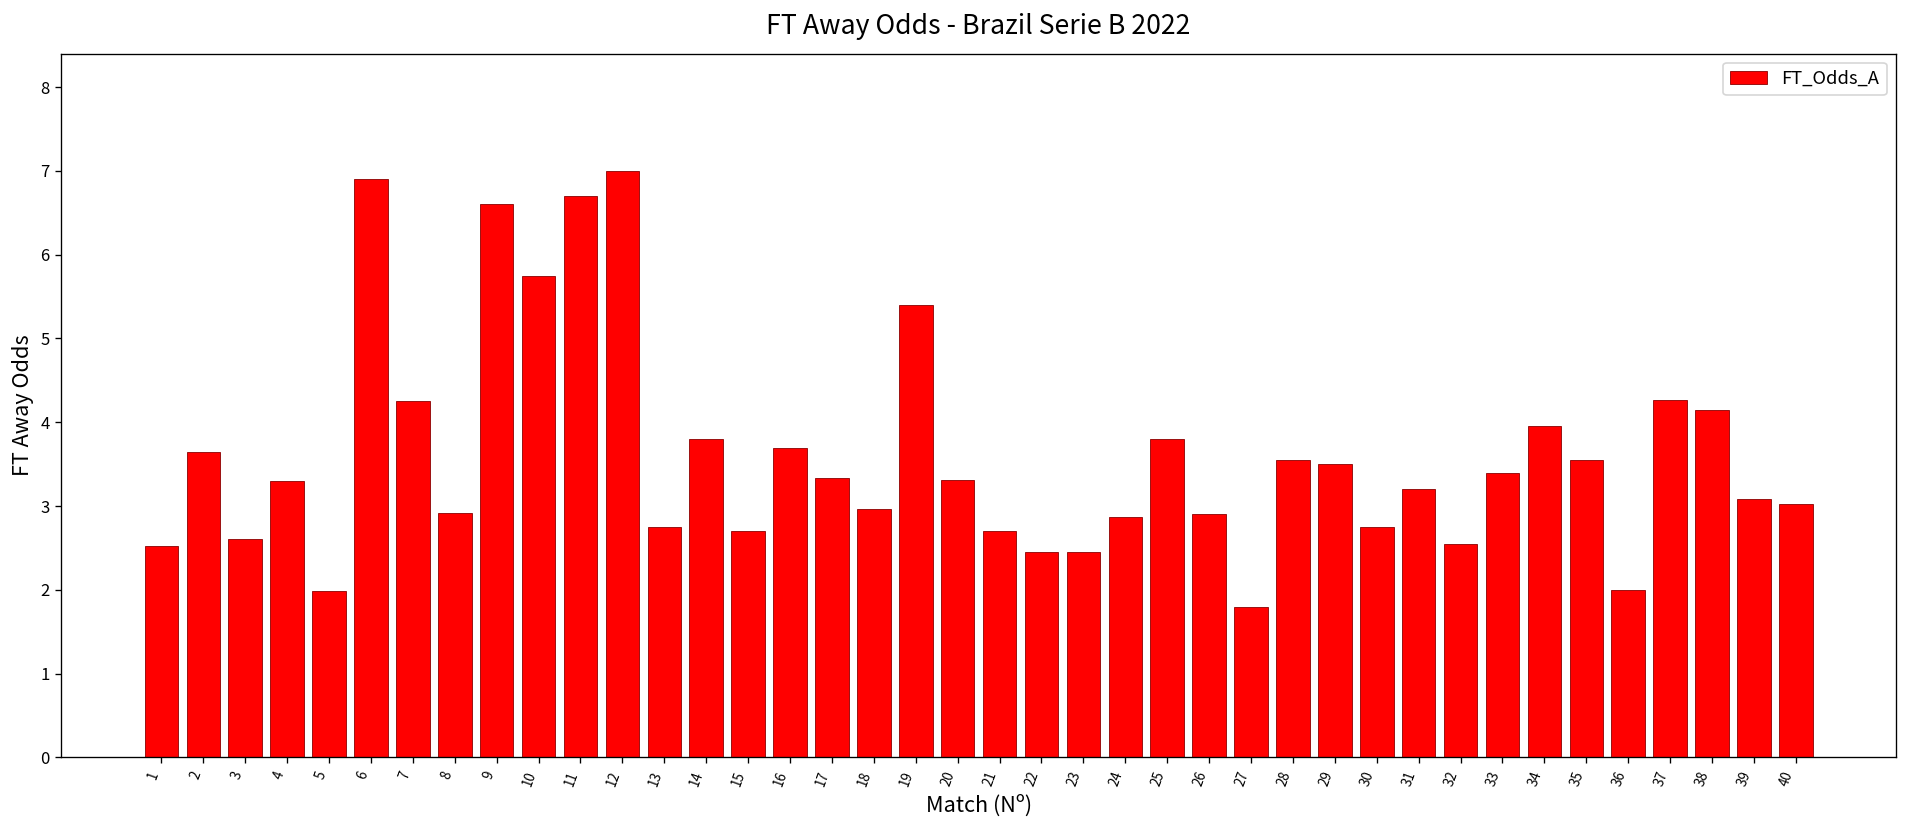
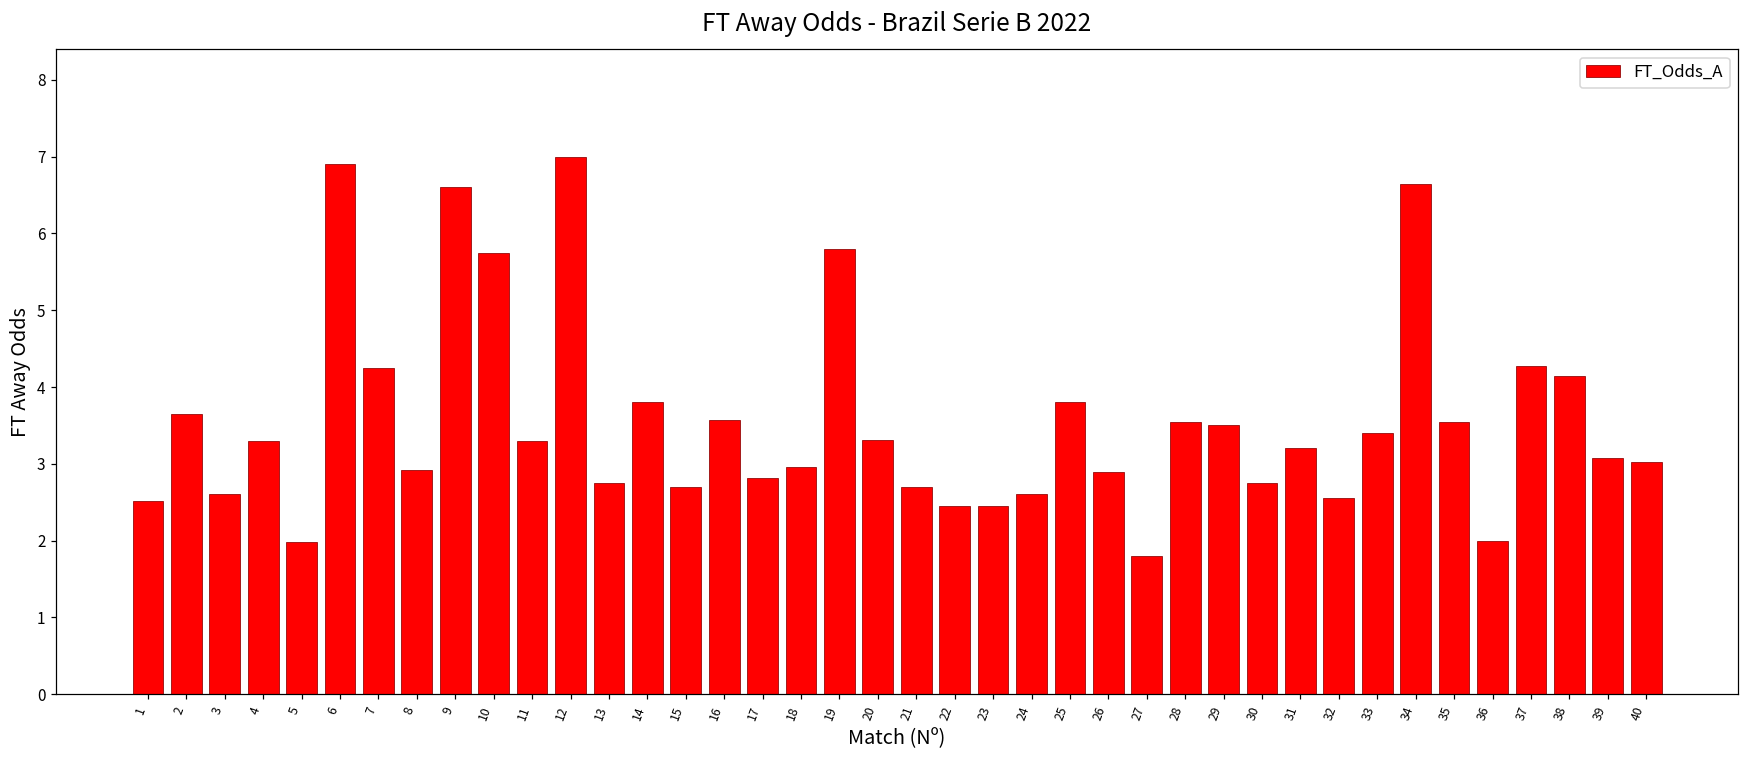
  {
    "1": 2.5,
    "2": 3.7,
    "3": 2.6,
    "4": 3.3,
    "5": 2.0,
    "6": 6.9,
    "7": 4.3,
    "8": 2.9,
    "9": 6.6,
    "10": 5.8,
-   "11": 6.7,
+   "11": 3.3,
    "12": 7.0,
    "13": 2.8,
    "14": 3.8,
    "15": 2.7,
-   "16": 3.7,
-   "17": 3.3,
+   "16": 3.6,
+   "17": 2.8,
    "18": 3.0,
-   "19": 5.4,
+   "19": 5.8,
    "20": 3.3,
    "21": 2.7,
    "22": 2.5,
    "23": 2.5,
-   "24": 2.9,
+   "24": 2.6,
    "25": 3.8,
    "26": 2.9,
    "27": 1.8,
    "28": 3.6,
    "29": 3.5,
    "30": 2.8,
    "31": 3.2,
    "32": 2.6,
    "33": 3.4,
-   "34": 4.0,
+   "34": 6.7,
    "35": 3.6,
    "36": 2.0,
    "37": 4.3,
    "38": 4.2,
    "39": 3.1,
    "40": 3.0
  }
